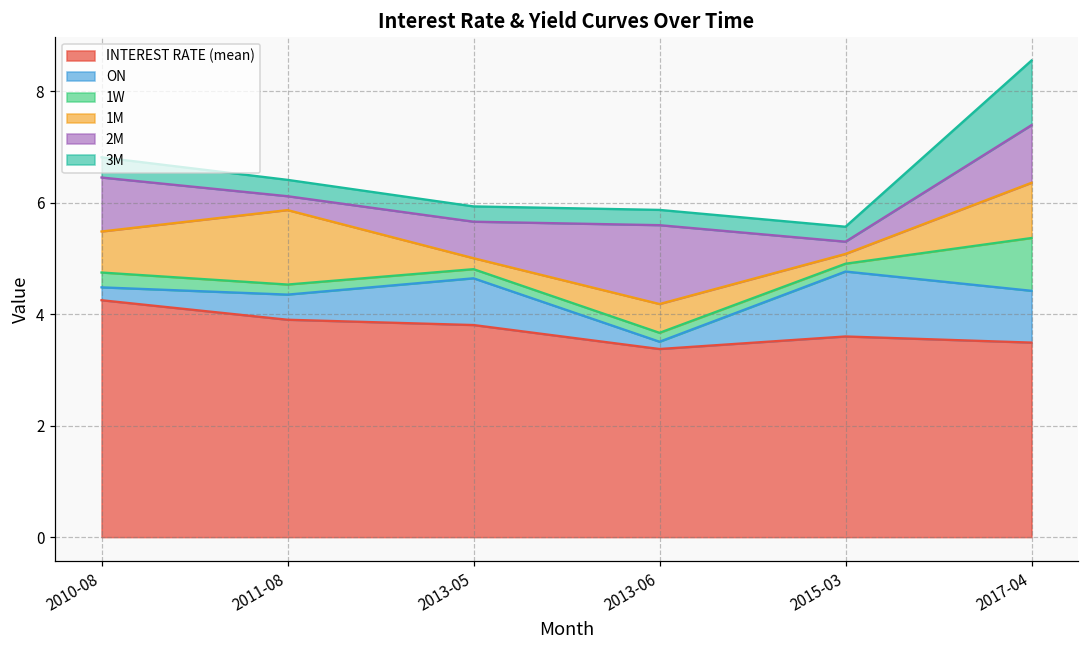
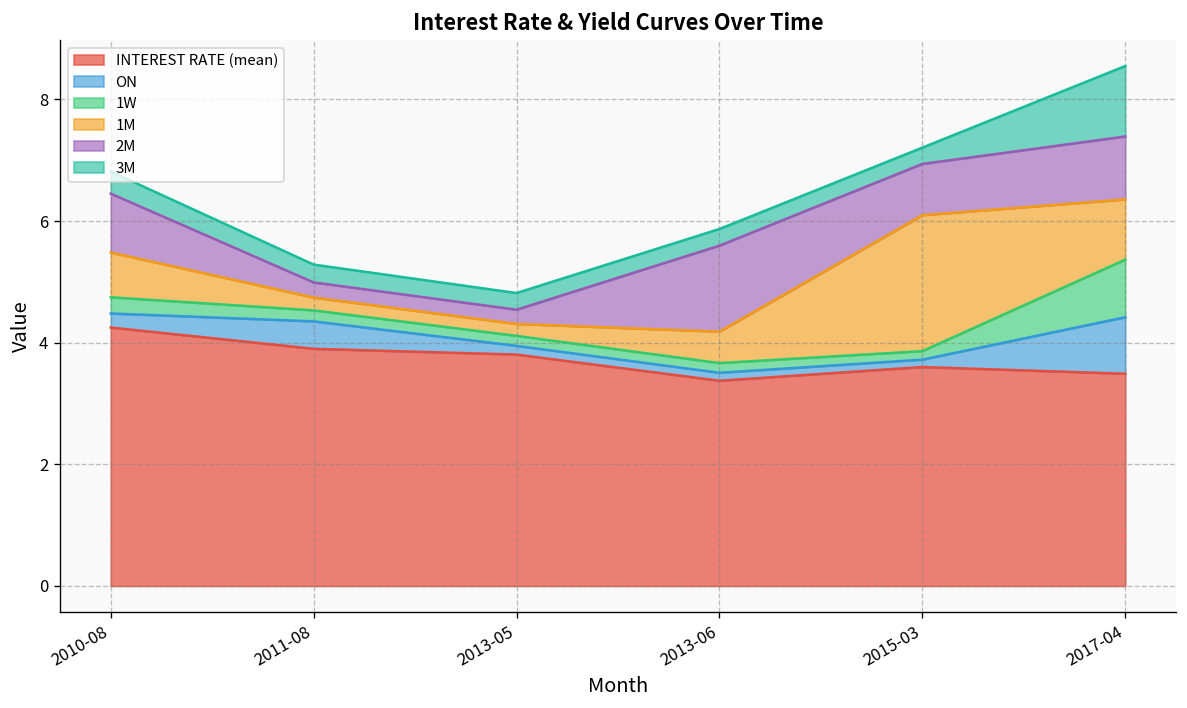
  {
    "INTEREST RATE (mean)": {
      "2010-08": 4.3,
      "2011-08": 3.9,
      "2013-05": 3.8,
      "2013-06": 3.4,
      "2015-03": 3.6,
      "2017-04": 3.5
    },
    "ON": {
      "2010-08": 0.2,
      "2011-08": 0.5,
-     "2013-05": 0.8,
+     "2013-05": 0.1,
      "2013-06": 0.1,
-     "2015-03": 1.2,
+     "2015-03": 0.1,
      "2017-04": 0.9
    },
    "1M": {
      "2010-08": 0.7,
-     "2011-08": 1.3,
+     "2011-08": 0.2,
      "2013-05": 0.2,
      "2013-06": 0.5,
-     "2015-03": 0.2,
+     "2015-03": 2.2,
      "2017-04": 1.0
    },
    "2M": {
      "2010-08": 1.0,
      "2011-08": 0.2,
-     "2013-05": 0.7,
+     "2013-05": 0.2,
      "2013-06": 1.4,
-     "2015-03": 0.2,
+     "2015-03": 0.8,
      "2017-04": 1.0
    }
  }
